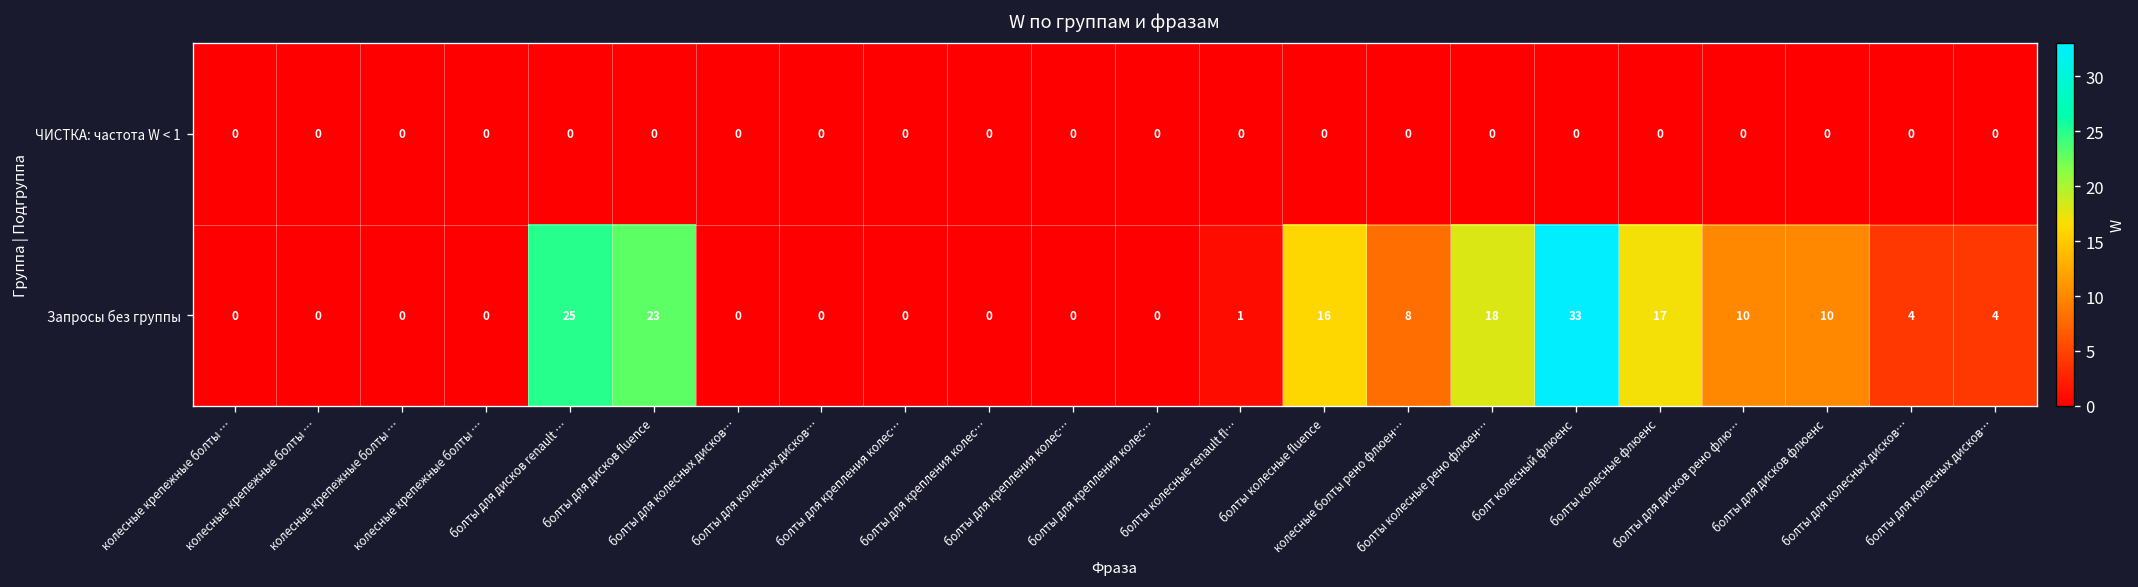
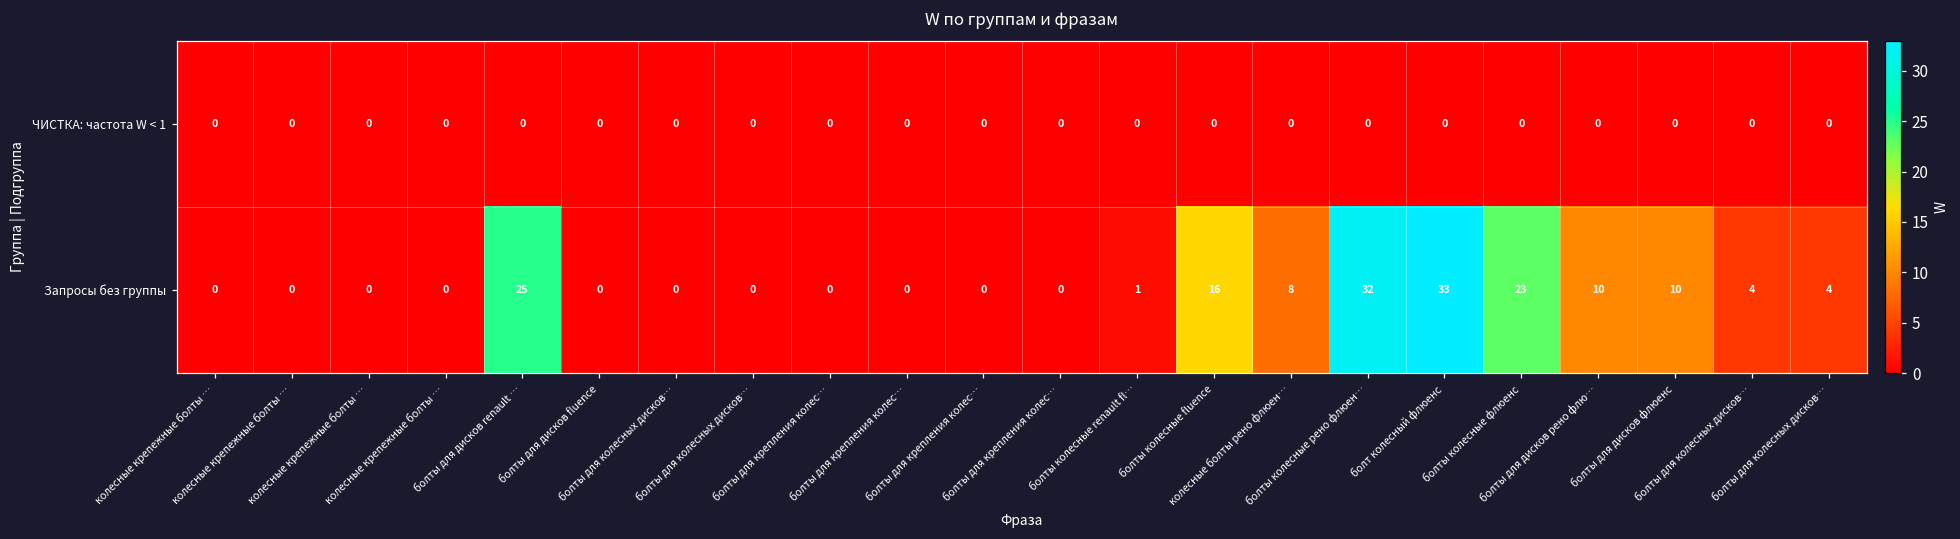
  {
    "ЧИСТКА: частота W < 1": {
      "болты для дисков renault …": 0,
      "болты для дисков fluence": 0,
      "болты колесные renault fl…": 0,
      "болты колесные fluence": 0,
      "колесные болты рено флюен…": 0,
      "болты колесные рено флюен…": 0,
      "болт колесный флюенс": 0,
      "болты колесные флюенс": 0,
      "болты для дисков рено флю…": 0,
      "болты для дисков флюенс": 0
    },
    "Запросы без группы": {
      "болты для дисков renault …": 25,
-     "болты для дисков fluence": 23,
+     "болты для дисков fluence": 0,
      "болты колесные renault fl…": 1,
      "болты колесные fluence": 16,
      "колесные болты рено флюен…": 8,
-     "болты колесные рено флюен…": 18,
+     "болты колесные рено флюен…": 32,
      "болт колесный флюенс": 33,
-     "болты колесные флюенс": 17,
+     "болты колесные флюенс": 23,
      "болты для дисков рено флю…": 10,
      "болты для дисков флюенс": 10
    }
  }
